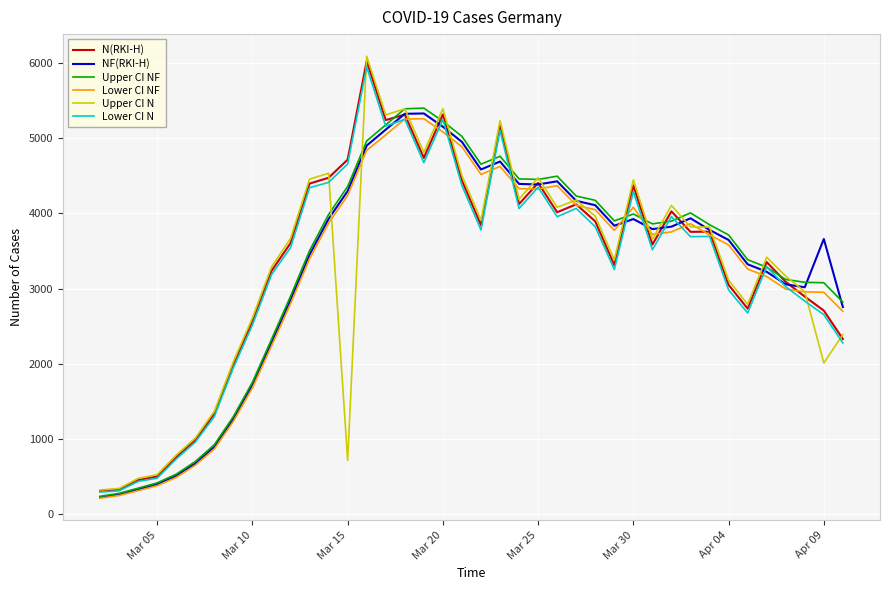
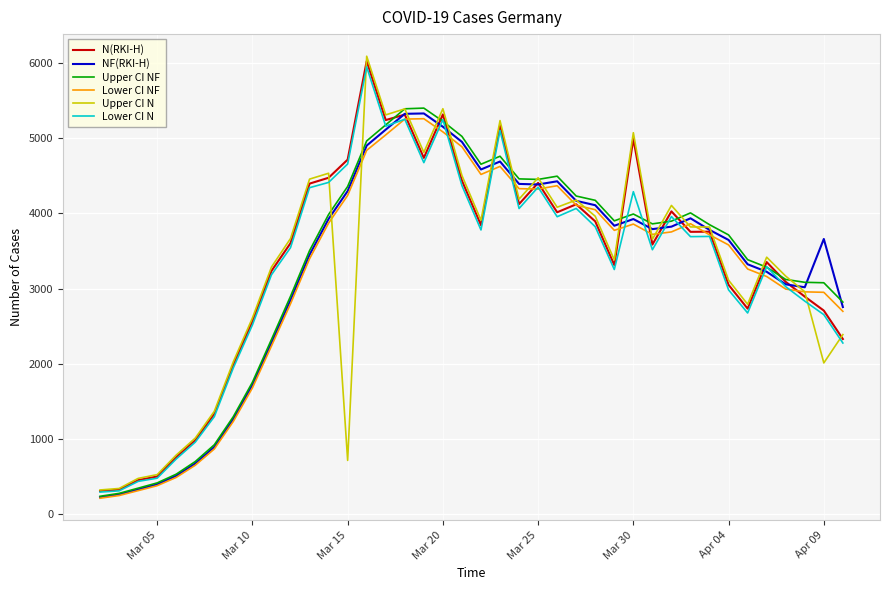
  {
    "N(RKI-H)": {
      "Mar 10": 2600,
      "Mar 15": 4700,
      "Mar 20": 5300,
-     "Mar 30": 4400,
+     "Mar 30": 5000,
      "Apr 04": 3100,
      "Apr 09": 2700
    },
    "NF(RKI-H)": {
      "Mar 10": 1700,
      "Mar 15": 4300,
      "Mar 20": 5200,
      "Mar 30": 3900,
      "Apr 04": 3600,
      "Apr 09": 3700
    },
    "Upper CI NF": {
      "Mar 10": 1800,
      "Mar 15": 4400,
      "Mar 30": 4000,
      "Apr 04": 3700,
      "Apr 09": 3100
    },
    "Lower CI NF": {
      "Mar 10": 1700,
      "Mar 15": 4200,
      "Mar 20": 5100,
-     "Mar 30": 4100,
+     "Mar 30": 3900,
      "Apr 04": 3600,
      "Apr 09": 3000
    },
    "Upper CI N": {
      "Mar 10": 2600,
      "Mar 15": 700,
      "Mar 20": 5400,
-     "Mar 30": 4400,
+     "Mar 30": 5100,
      "Apr 04": 3100,
      "Apr 09": 2000
    },
    "Lower CI N": {
      "Mar 10": 2500,
      "Mar 15": 4700,
      "Mar 30": 4300,
      "Apr 04": 3000,
      "Apr 09": 2700
    }
  }
